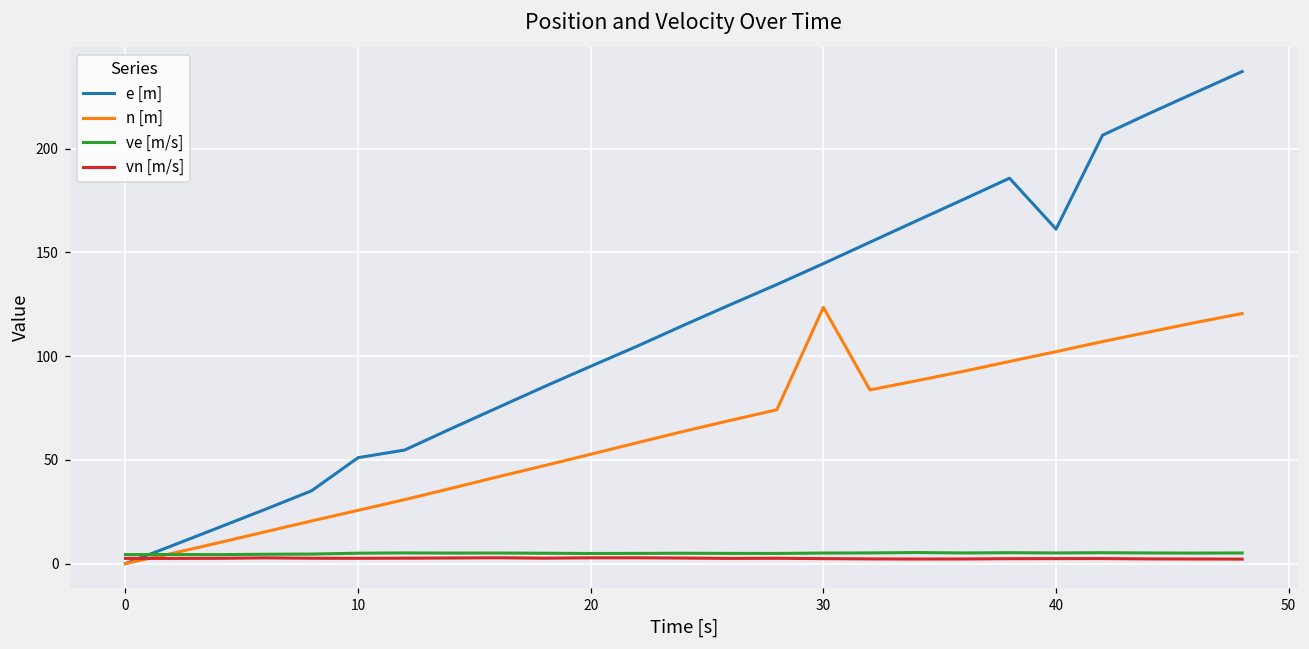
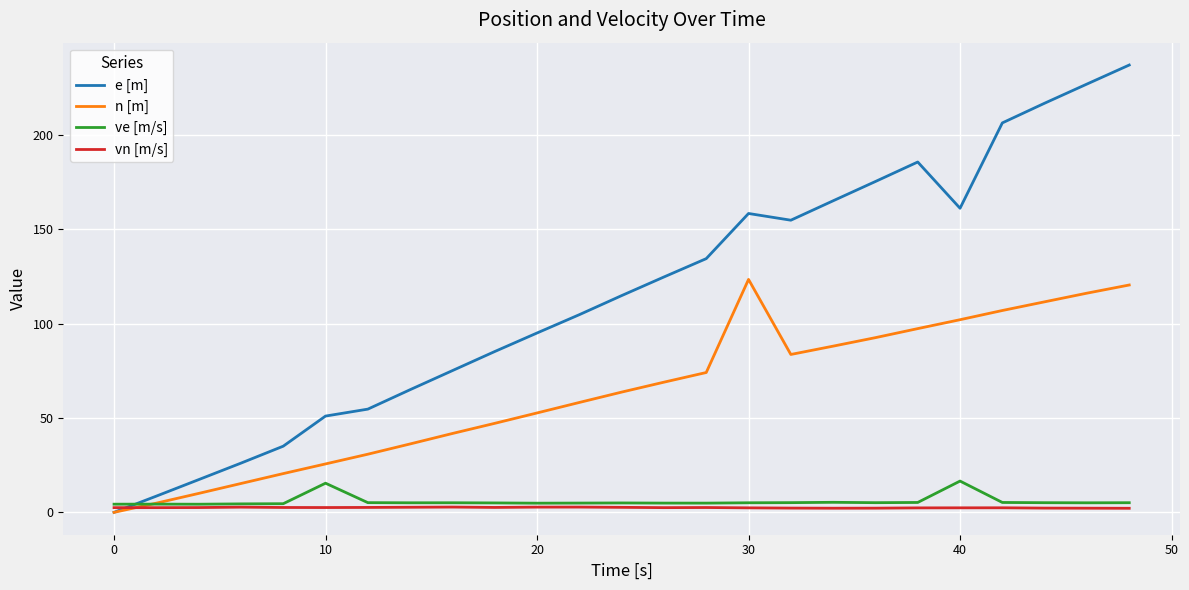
  {
    "e [m]": {
      "10": 51,
      "20": 95,
-     "30": 145,
+     "30": 158,
      "40": 161
    },
    "n [m]": {
      "10": 26,
      "20": 53,
      "30": 123,
      "40": 102
    },
    "ve [m/s]": {
      "0": 4,
-     "10": 5,
+     "10": 15,
      "20": 5,
      "30": 5,
-     "40": 5
+     "40": 17
    },
    "vn [m/s]": {
      "0": 3,
      "10": 3,
      "20": 3,
      "30": 2,
      "40": 2
    }
  }
